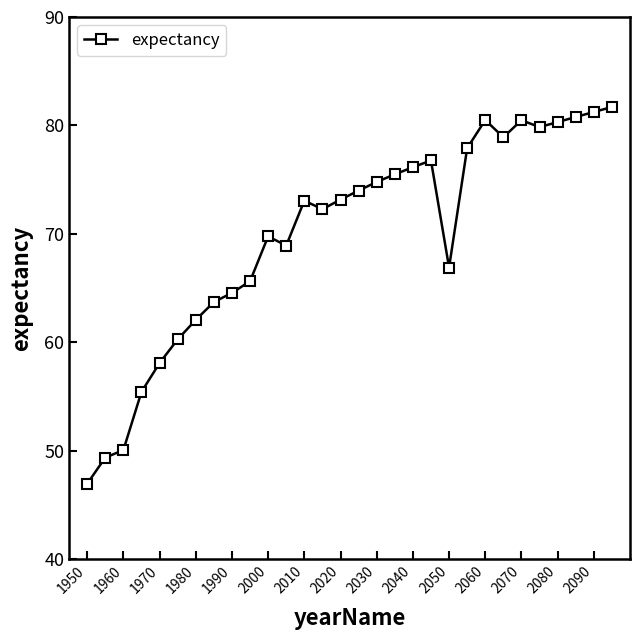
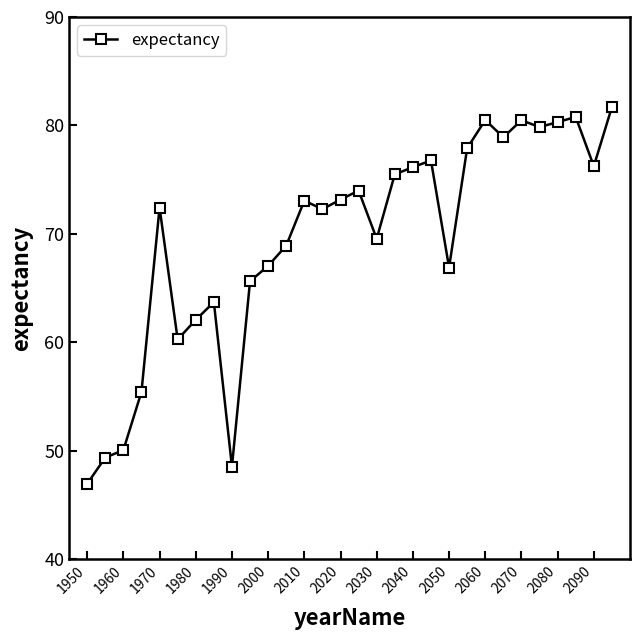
  {
    "1950": 47.0,
    "1960": 50.1,
-   "1970": 58.1,
+   "1970": 72.4,
    "1980": 62.1,
-   "1990": 64.6,
-   "2000": 69.8,
+   "1990": 48.5,
+   "2000": 67.1,
    "2010": 73.1,
    "2020": 73.2,
-   "2030": 74.8,
+   "2030": 69.6,
    "2040": 76.2,
    "2050": 66.9,
    "2060": 80.5,
    "2070": 80.5,
    "2080": 80.3,
-   "2090": 81.2
+   "2090": 76.2
  }
